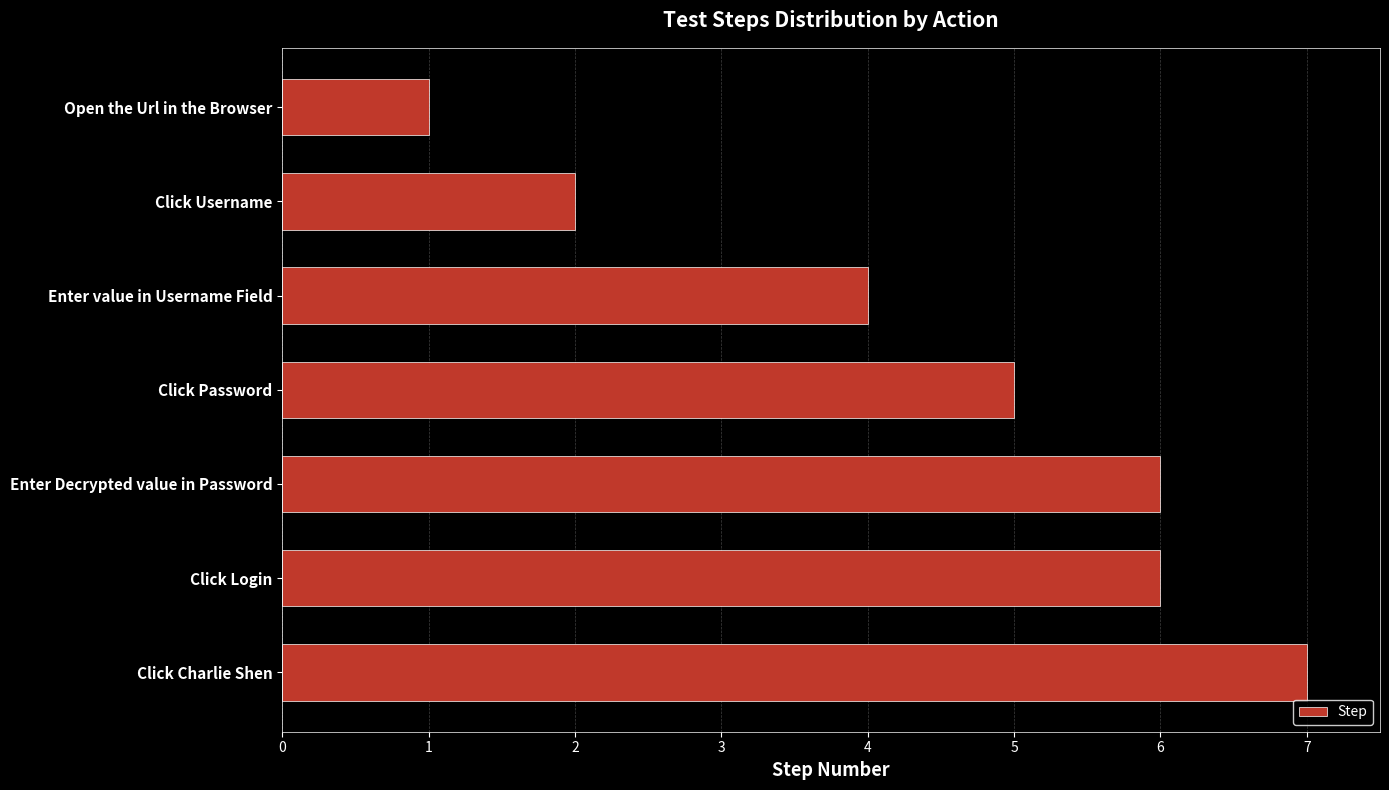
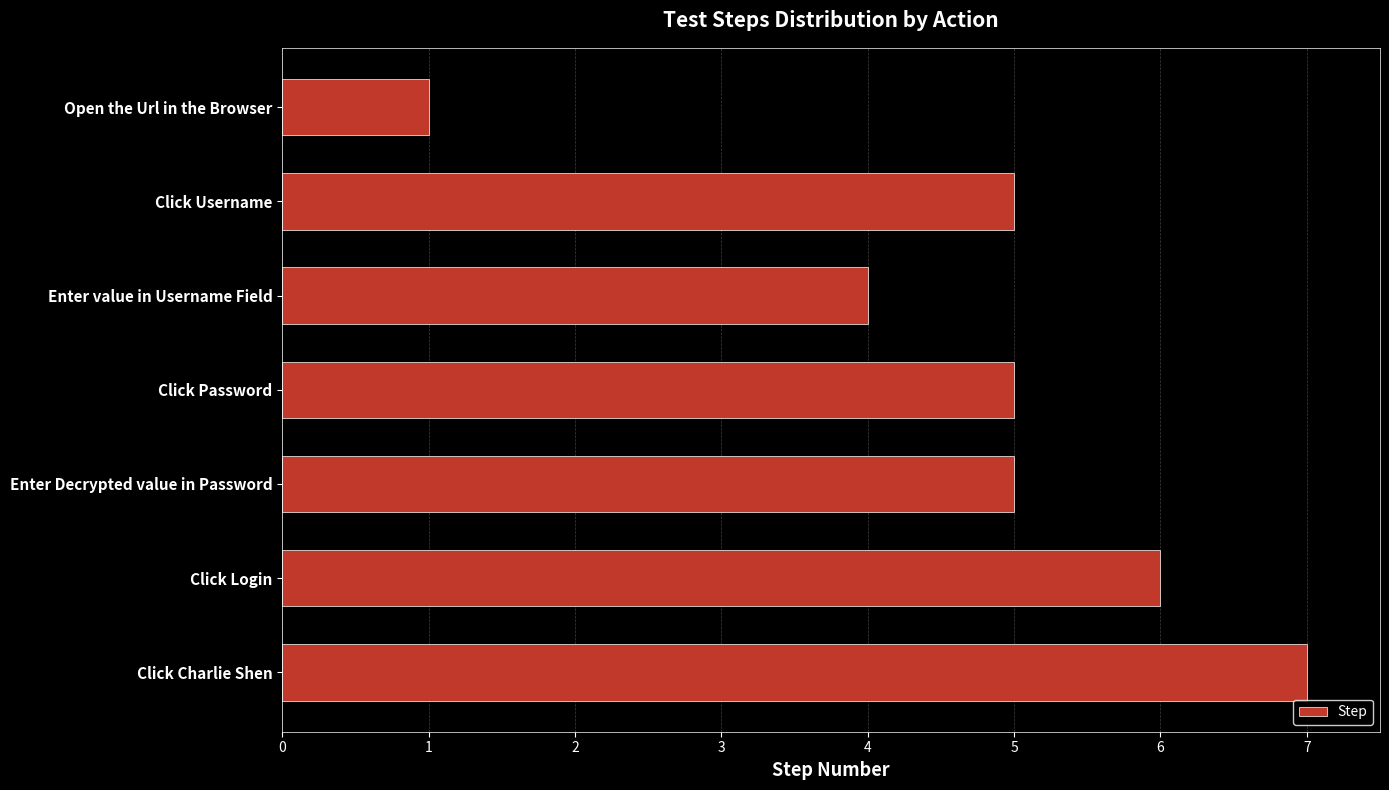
  {
    "Open the Url in the Browser": 1,
-   "Click Username": 2,
+   "Click Username": 5,
    "Enter value in Username Field": 4,
    "Click Password": 5,
-   "Enter Decrypted value in Password": 6,
+   "Enter Decrypted value in Password": 5,
    "Click Login": 6,
    "Click Charlie Shen": 7
  }
